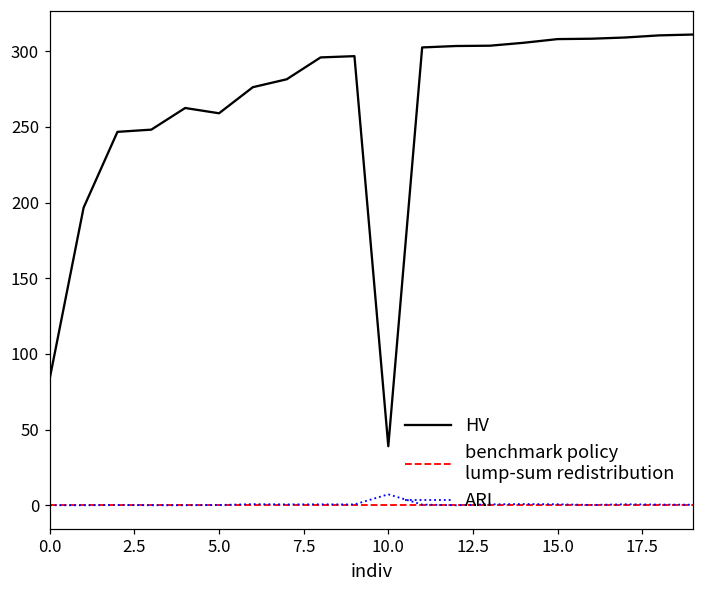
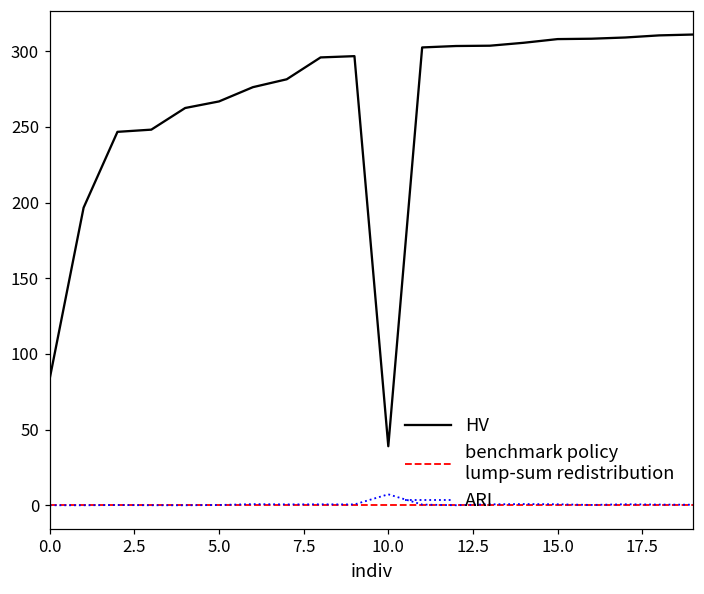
  {
    "HV": {
      "0.0": 84,
-     "5.0": 259,
+     "5.0": 267,
      "10.0": 39,
      "15.0": 308
    },
    "benchmark policy lump-sum redistribution": {
      "10.0": 0
    },
    "ARI": {
      "10.0": 7
    }
  }
